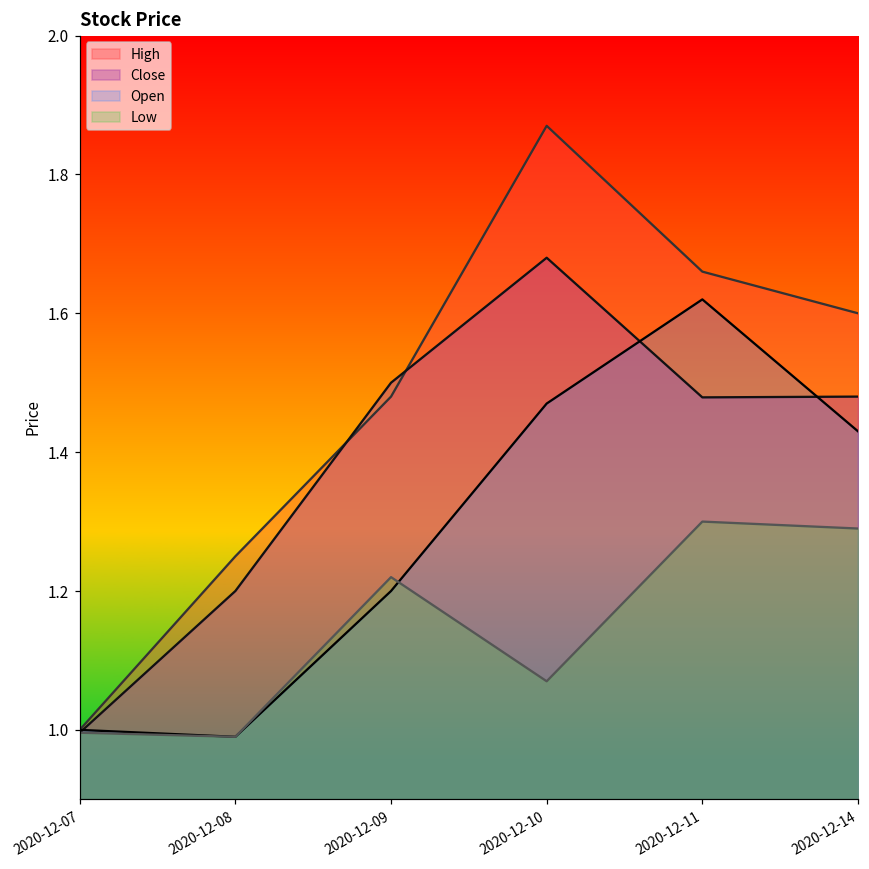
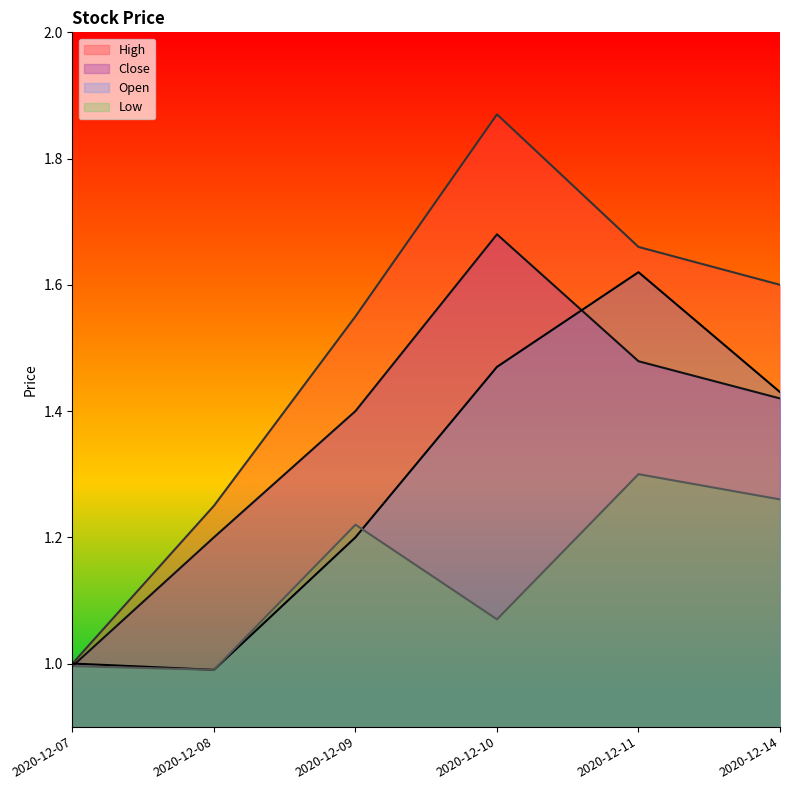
  {
    "High": {
      "2020-12-08": 1.25,
-     "2020-12-09": 1.48,
+     "2020-12-09": 1.55,
      "2020-12-10": 1.87,
      "2020-12-11": 1.66,
      "2020-12-14": 1.60
    },
    "Close": {
      "2020-12-08": 1.20,
-     "2020-12-09": 1.5,
+     "2020-12-09": 1.4,
      "2020-12-10": 1.68,
      "2020-12-11": 1.48,
-     "2020-12-14": 1.48
+     "2020-12-14": 1.42
    },
    "Open": {
      "2020-12-09": 1.20,
      "2020-12-10": 1.47,
      "2020-12-11": 1.62,
      "2020-12-14": 1.43
    },
    "Low": {
      "2020-12-09": 1.22,
      "2020-12-10": 1.07,
      "2020-12-11": 1.30,
-     "2020-12-14": 1.29
+     "2020-12-14": 1.26
    }
  }
